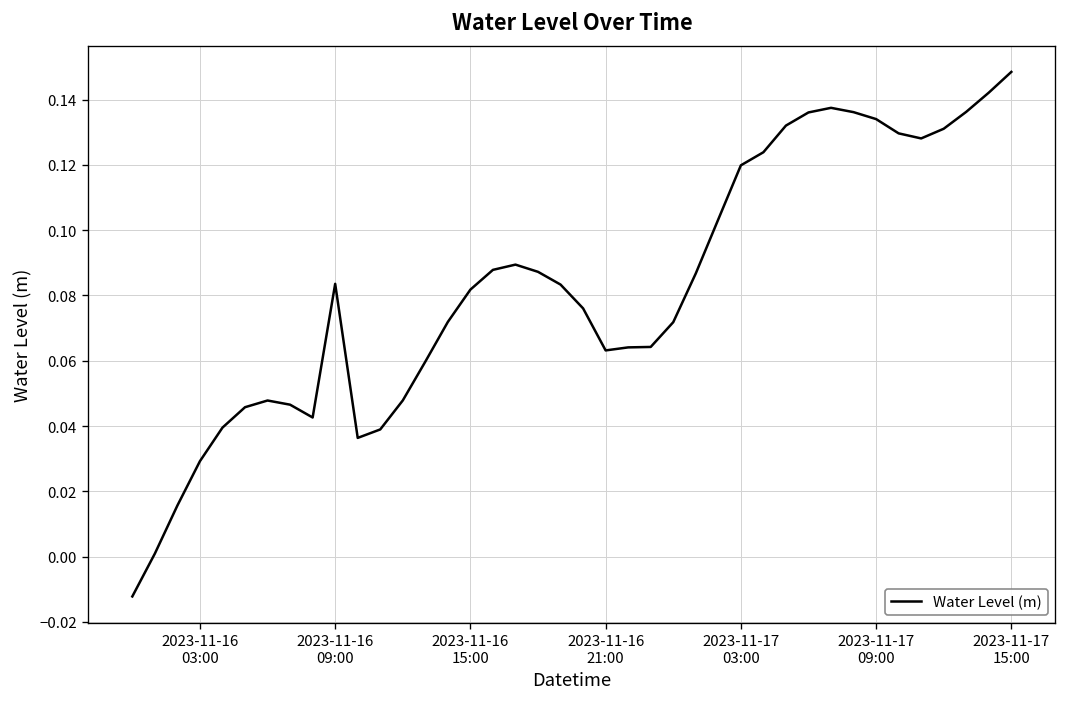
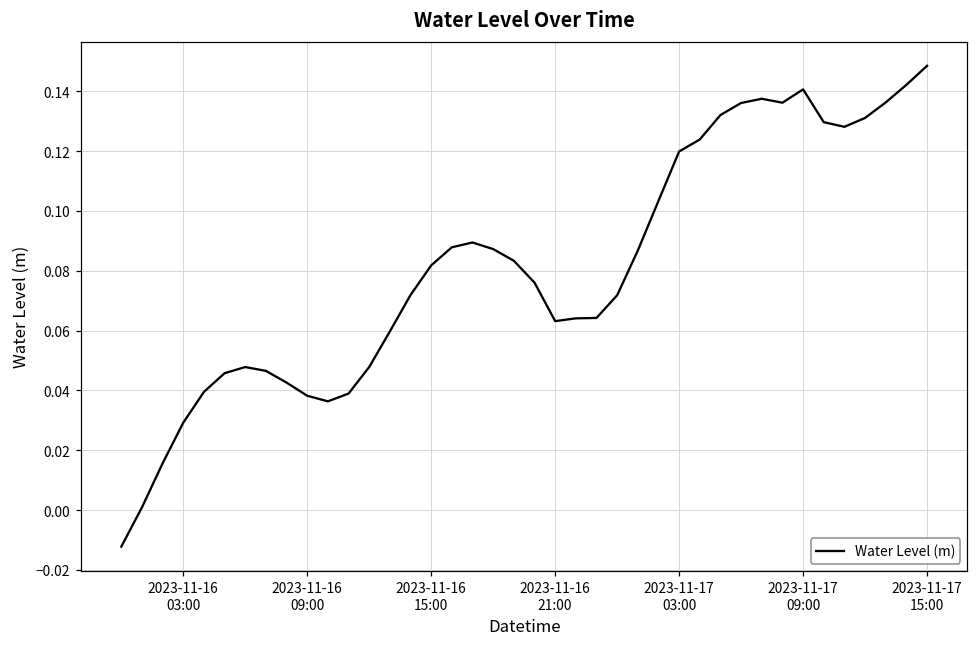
  {
    "2023-11-16 03:00": 0.029,
-   "2023-11-16 09:00": 0.084,
+   "2023-11-16 09:00": 0.038,
    "2023-11-16 15:00": 0.082,
    "2023-11-16 21:00": 0.063,
    "2023-11-17 03:00": 0.120,
-   "2023-11-17 09:00": 0.134,
+   "2023-11-17 09:00": 0.141,
    "2023-11-17 15:00": 0.148
  }
